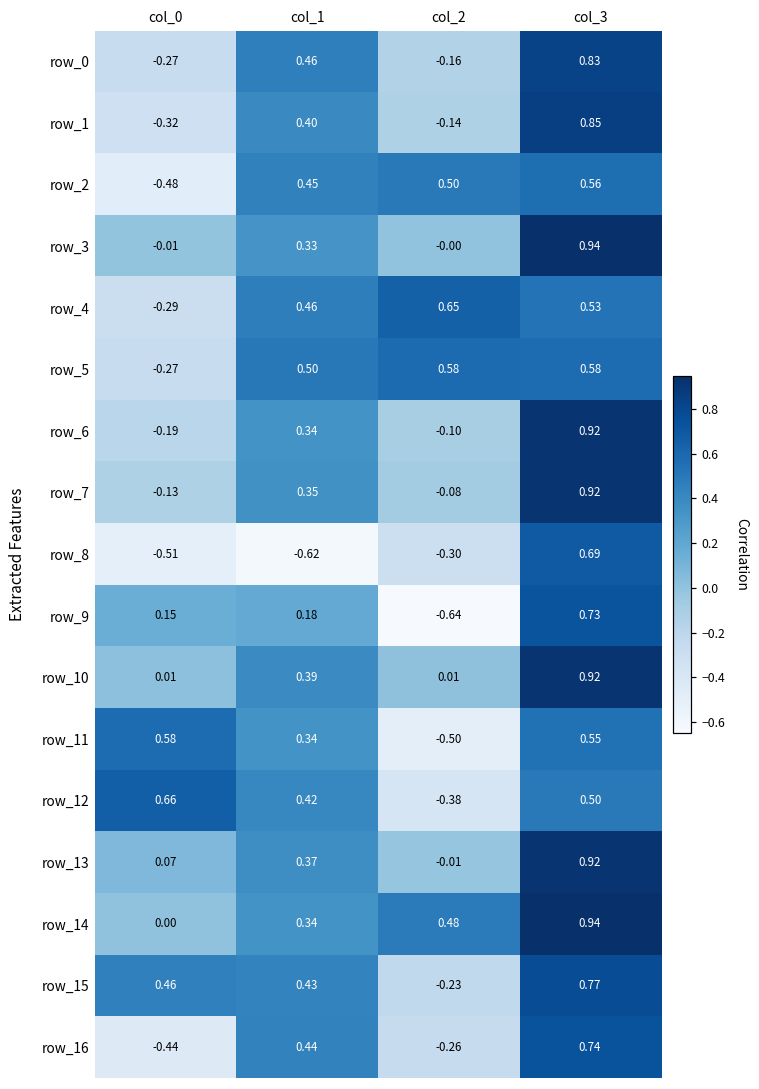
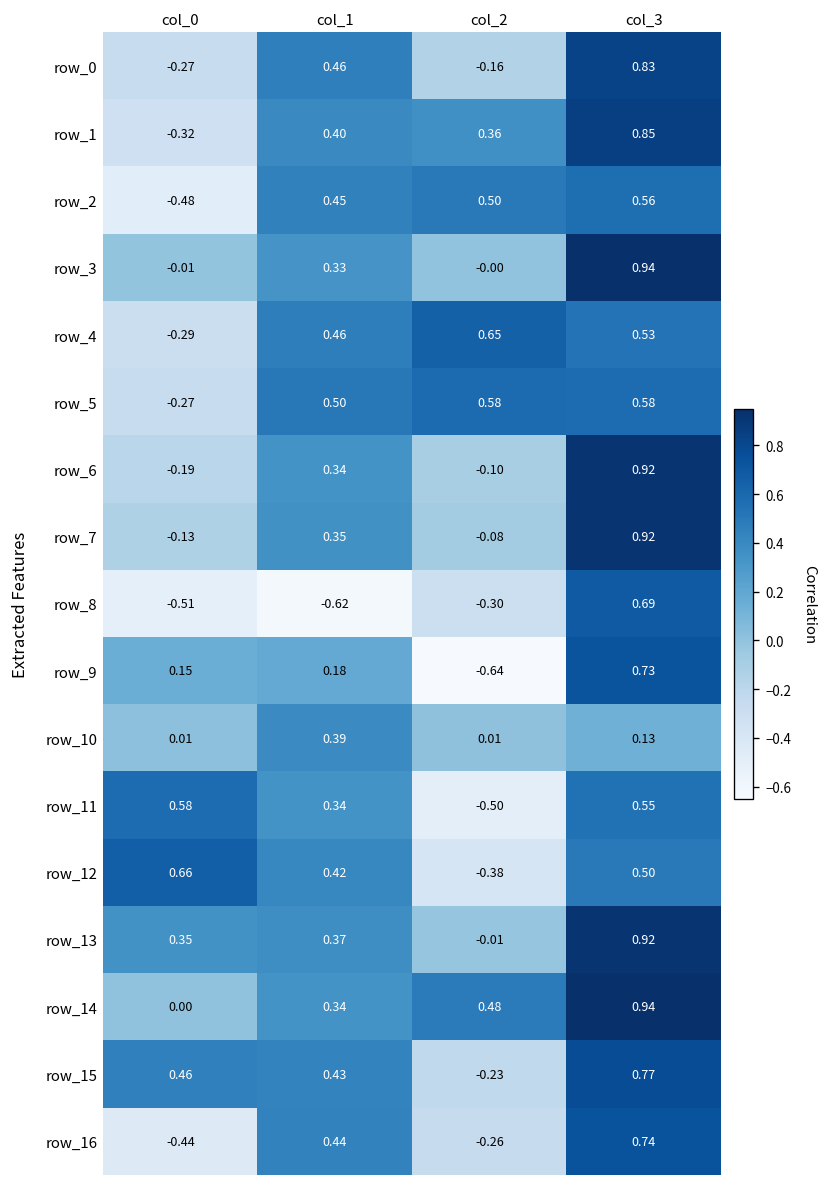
  {
    "row_0": {
      "col_0": -0.27,
      "col_1": 0.46,
      "col_2": -0.16,
      "col_3": 0.83
    },
    "row_1": {
      "col_0": -0.32,
      "col_1": 0.40,
-     "col_2": -0.14,
+     "col_2": 0.36,
      "col_3": 0.85
    },
    "row_2": {
      "col_0": -0.48,
      "col_1": 0.45,
      "col_2": 0.50,
      "col_3": 0.56
    },
    "row_3": {
      "col_0": -0.01,
      "col_1": 0.33,
      "col_2": -0.00,
      "col_3": 0.94
    },
    "row_4": {
      "col_0": -0.29,
      "col_1": 0.46,
      "col_2": 0.65,
      "col_3": 0.53
    },
    "row_5": {
      "col_0": -0.27,
      "col_1": 0.50,
      "col_2": 0.58,
      "col_3": 0.58
    },
    "row_6": {
      "col_0": -0.19,
      "col_1": 0.34,
      "col_2": -0.10,
      "col_3": 0.92
    },
    "row_7": {
      "col_0": -0.13,
      "col_1": 0.35,
      "col_2": -0.08,
      "col_3": 0.92
    },
    "row_8": {
      "col_0": -0.51,
      "col_1": -0.62,
      "col_2": -0.30,
      "col_3": 0.69
    },
    "row_9": {
      "col_0": 0.15,
      "col_1": 0.18,
      "col_2": -0.64,
      "col_3": 0.73
    },
    "row_10": {
      "col_0": 0.01,
      "col_1": 0.39,
      "col_2": 0.01,
-     "col_3": 0.92
+     "col_3": 0.13
    },
    "row_11": {
      "col_0": 0.58,
      "col_1": 0.34,
      "col_2": -0.50,
      "col_3": 0.55
    },
    "row_12": {
      "col_0": 0.66,
      "col_1": 0.42,
      "col_2": -0.38,
      "col_3": 0.50
    },
    "row_13": {
-     "col_0": 0.07,
+     "col_0": 0.35,
      "col_1": 0.37,
      "col_2": -0.01,
      "col_3": 0.92
    },
    "row_14": {
      "col_0": 0.00,
      "col_1": 0.34,
      "col_2": 0.48,
      "col_3": 0.94
    },
    "row_15": {
      "col_0": 0.46,
      "col_1": 0.43,
      "col_2": -0.23,
      "col_3": 0.77
    },
    "row_16": {
      "col_0": -0.44,
      "col_1": 0.44,
      "col_2": -0.26,
      "col_3": 0.74
    }
  }
